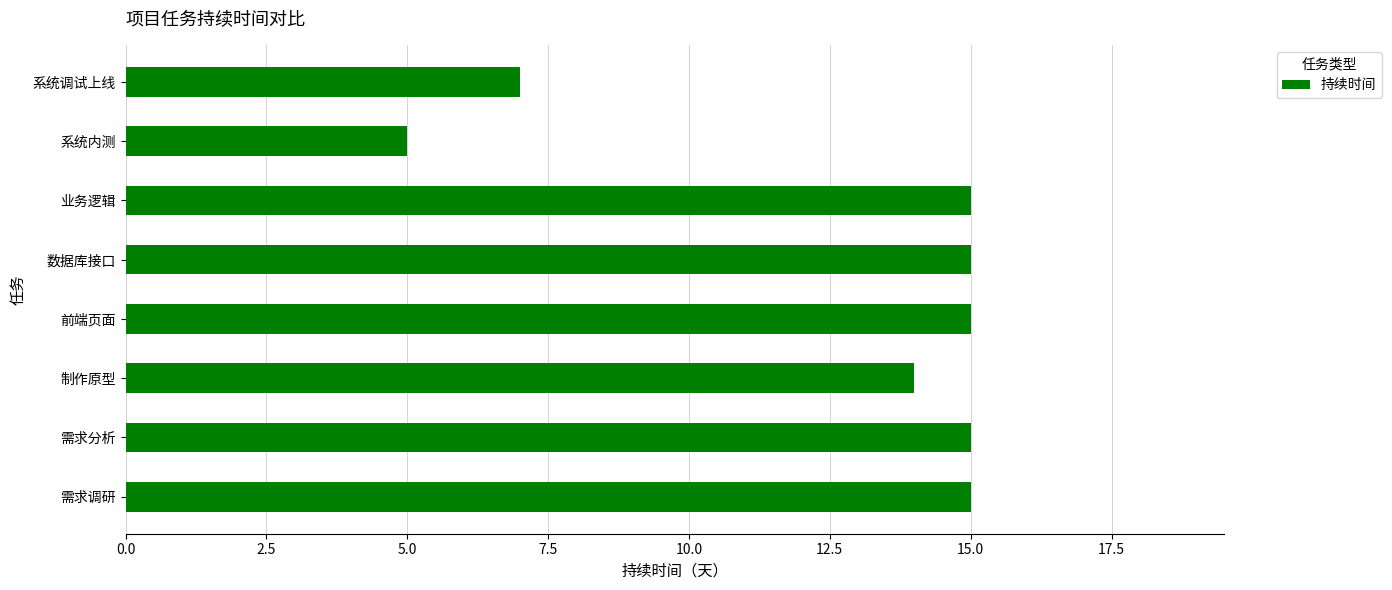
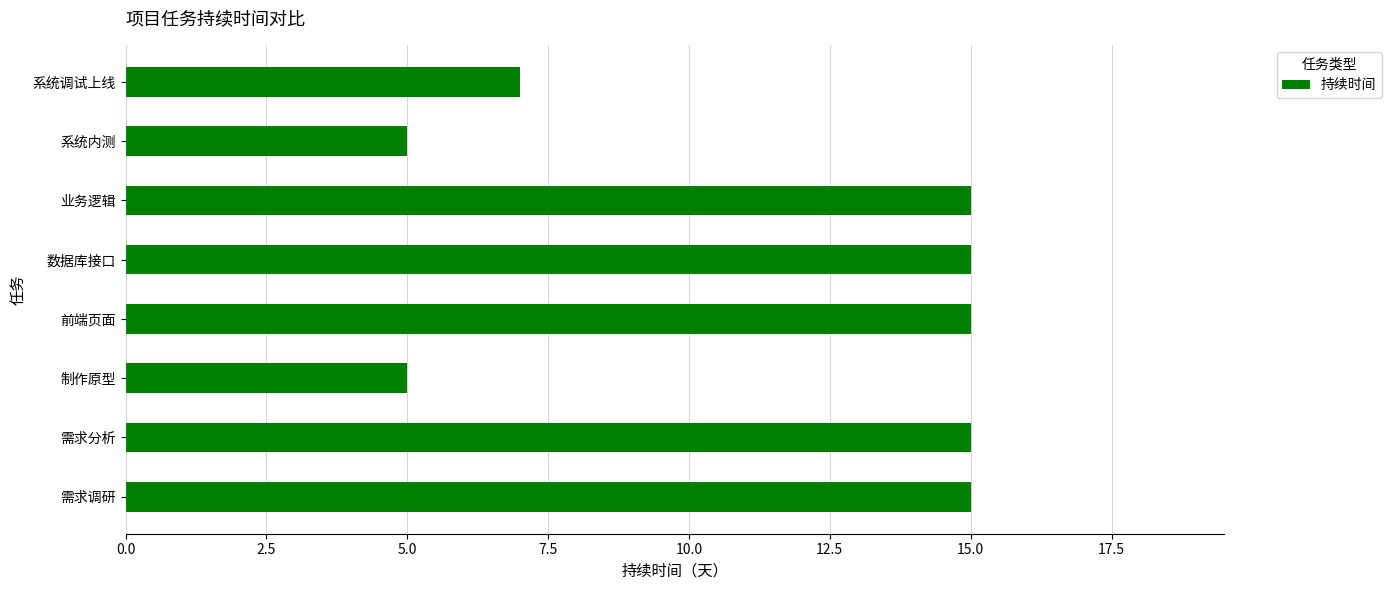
  {
    "系统调试上线": 7,
    "系统内测": 5,
    "业务逻辑": 15,
    "数据库接口": 15,
    "前端页面": 15,
-   "制作原型": 14,
+   "制作原型": 5,
    "需求分析": 15,
    "需求调研": 15
  }
